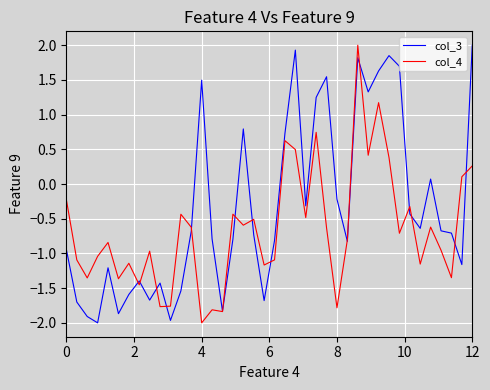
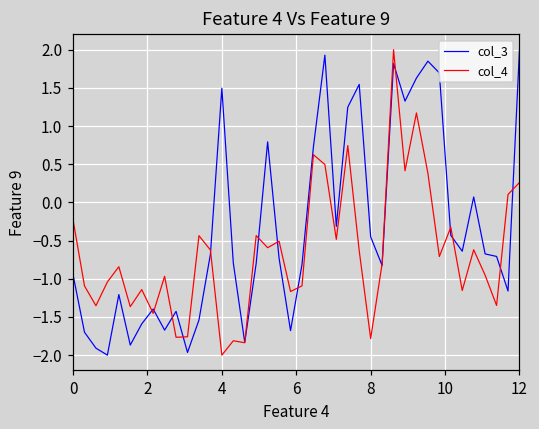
  {
    "col_3": {
      "0": -0.9,
      "4": 1.5,
-     "8": -0.2,
+     "8": -0.4,
      "12": 2.0
    },
    "col_4": {
      "0": -0.2,
      "4": -2.0,
      "8": -1.8,
      "12": 0.3
    }
  }
